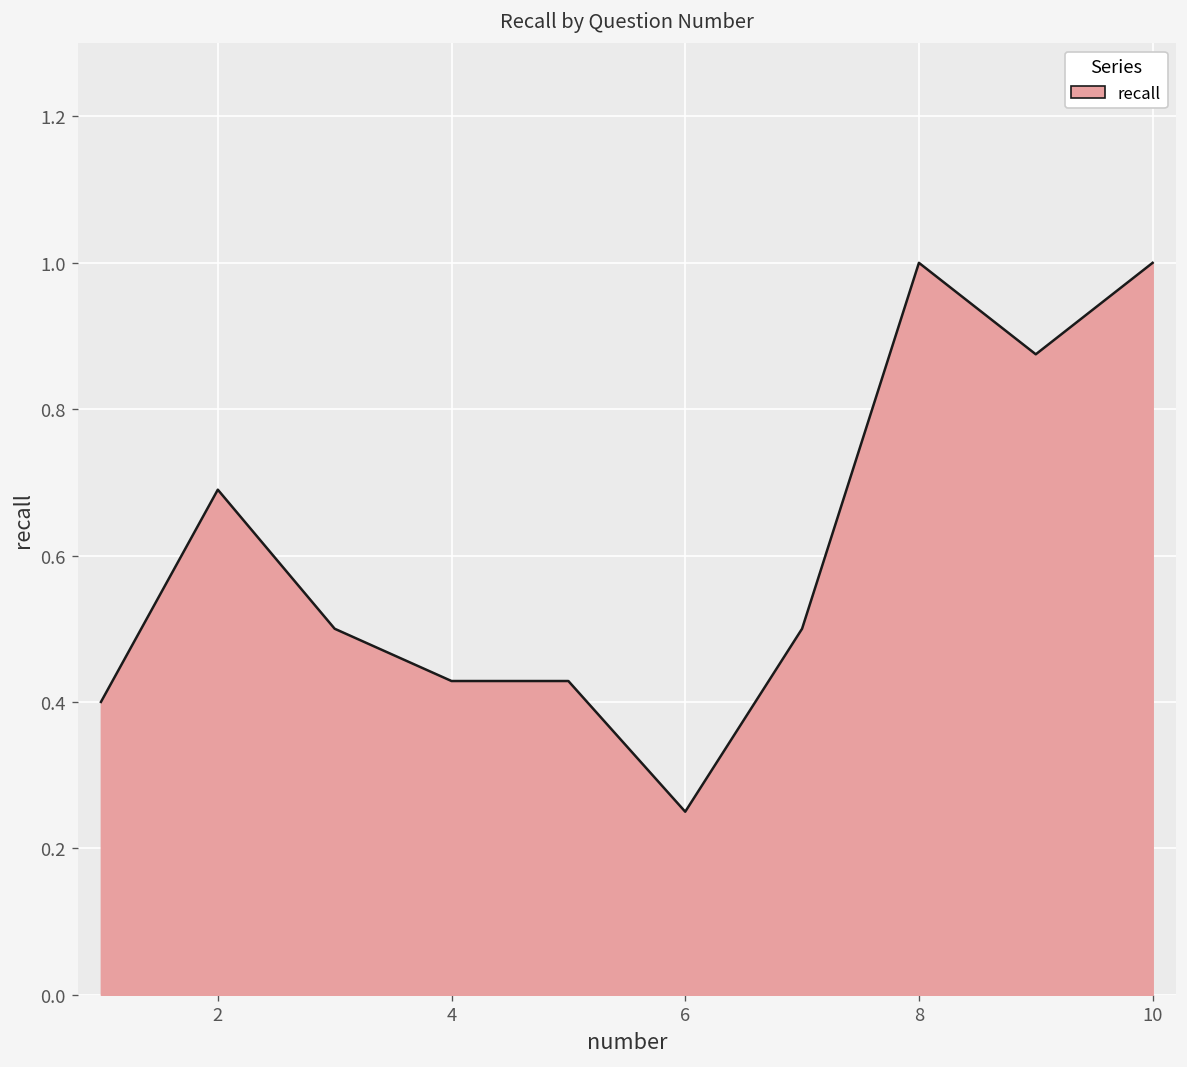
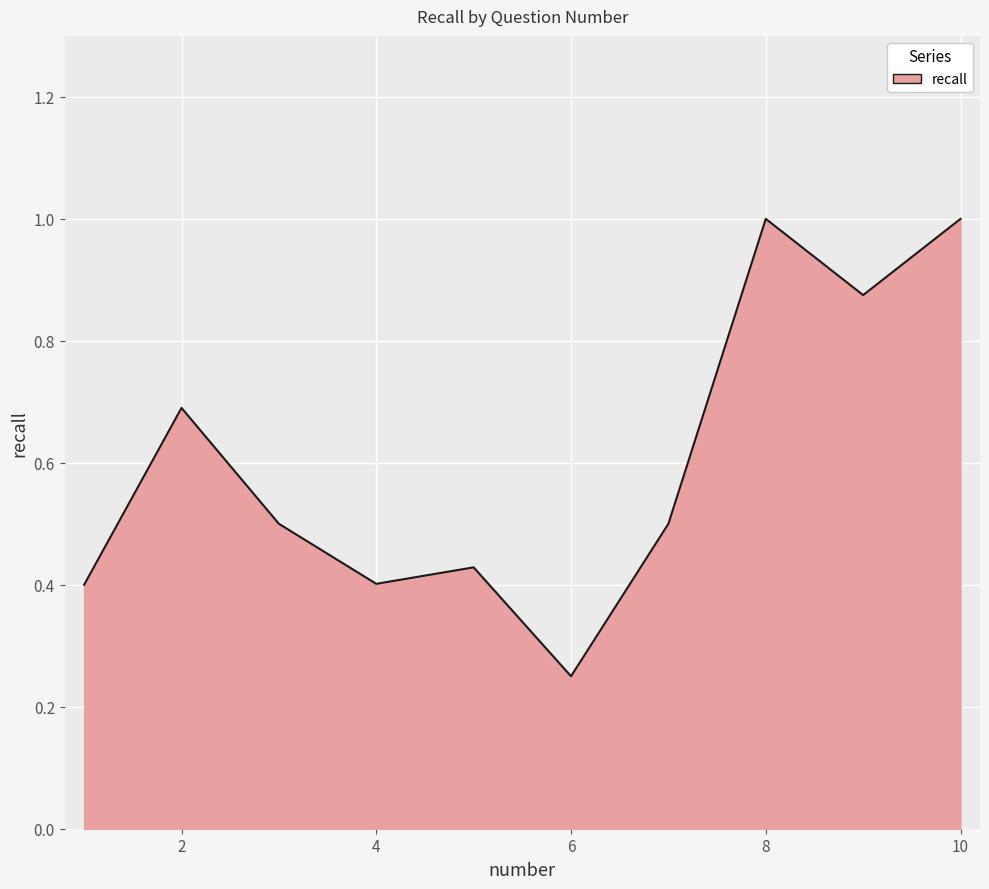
  {
    "2": 0.69,
-   "4": 0.43,
+   "4": 0.40,
    "6": 0.25,
    "8": 1.00,
    "10": 1.00
  }
